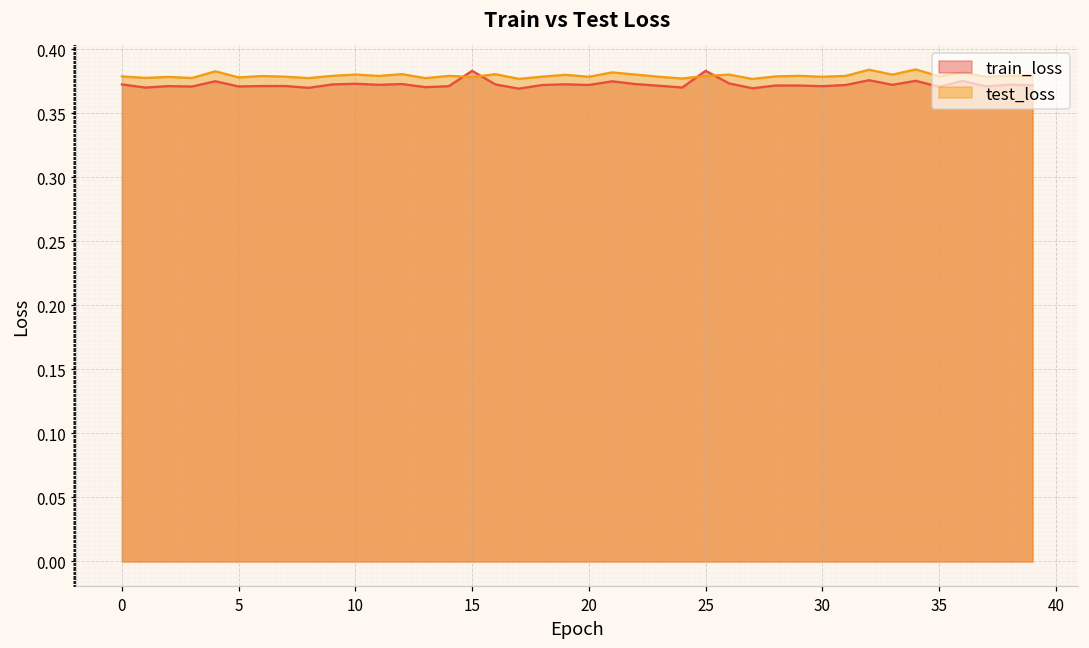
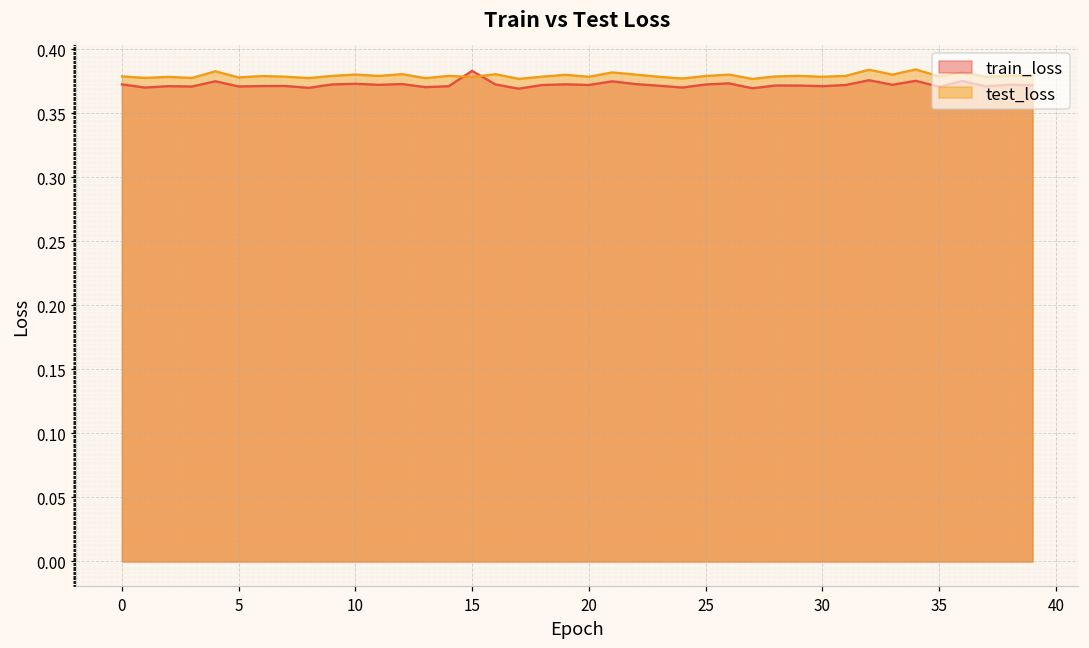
  {
    "train_loss": {
      "0": 0.372,
      "5": 0.371,
      "10": 0.373,
      "15": 0.383,
      "20": 0.372,
-     "25": 0.383,
+     "25": 0.372,
      "30": 0.371
    },
    "test_loss": {
      "0": 0.379,
      "5": 0.378,
      "10": 0.380,
      "15": 0.378,
      "20": 0.378,
      "25": 0.379,
      "30": 0.378
    }
  }
